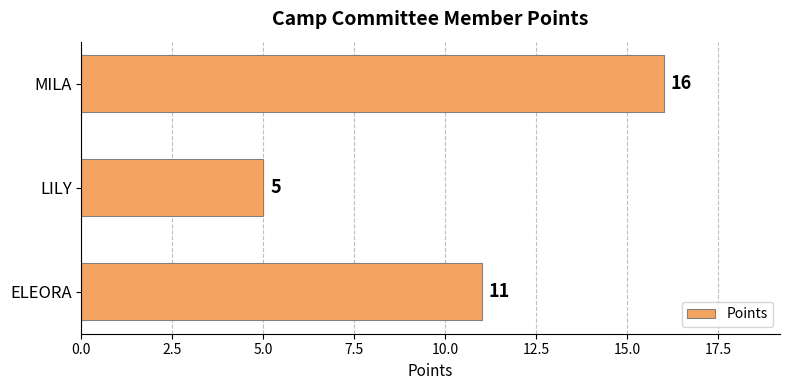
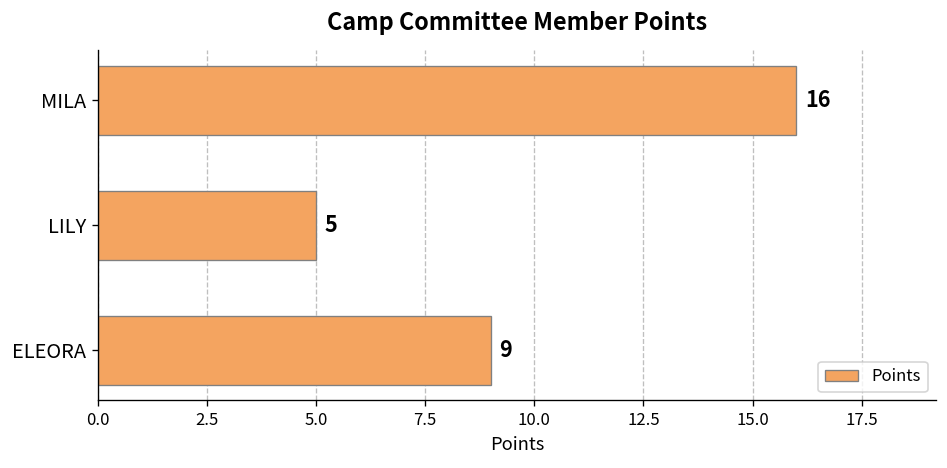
  {
    "MILA": 16,
    "LILY": 5,
-   "ELEORA": 11
+   "ELEORA": 9
  }
